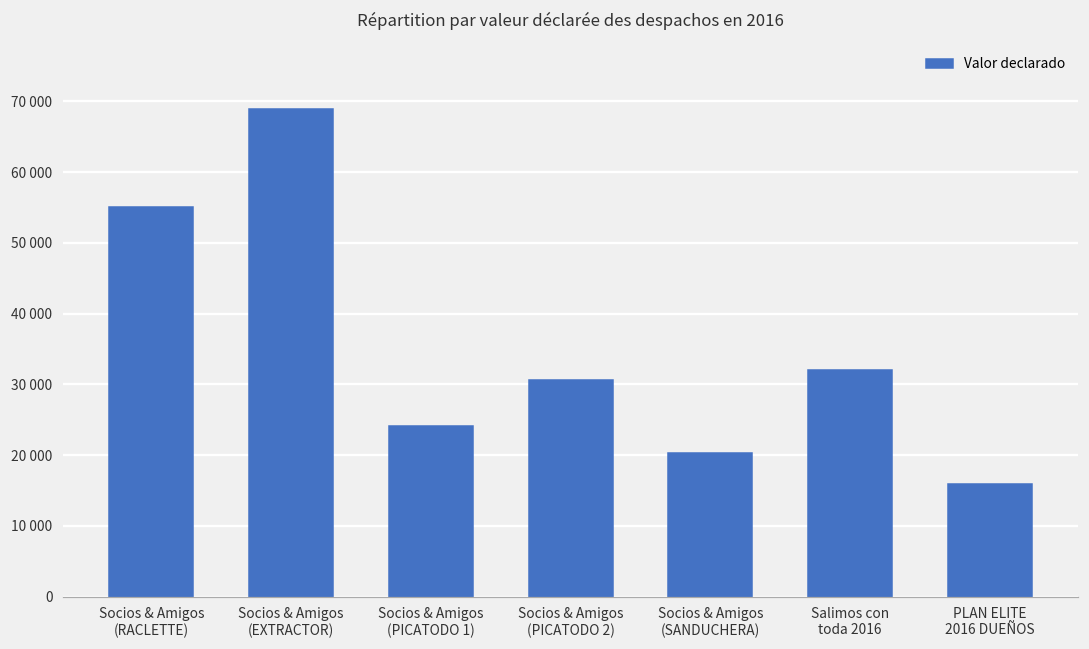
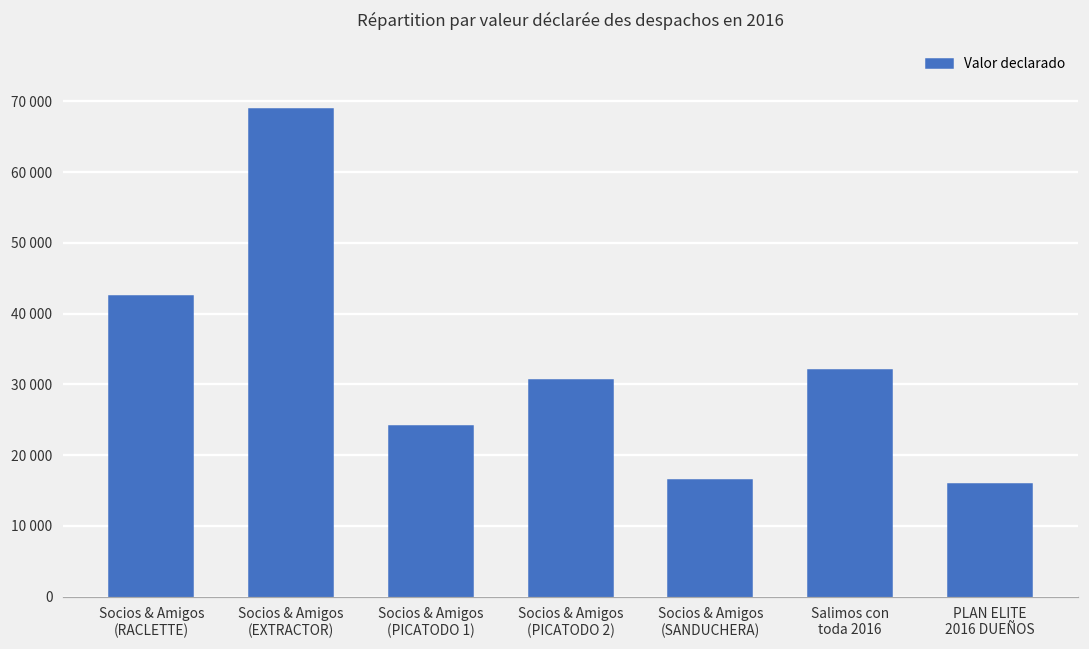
  {
-   "Socios & Amigos (RACLETTE)": 55000,
+   "Socios & Amigos (RACLETTE)": 42000,
    "Socios & Amigos (EXTRACTOR)": 69000,
    "Socios & Amigos (PICATODO 1)": 24000,
    "Socios & Amigos (PICATODO 2)": 31000,
-   "Socios & Amigos (SANDUCHERA)": 20000,
+   "Socios & Amigos (SANDUCHERA)": 16000,
    "Salimos con toda 2016": 32000,
    "PLAN ELITE 2016 DUEÑOS": 16000
  }
